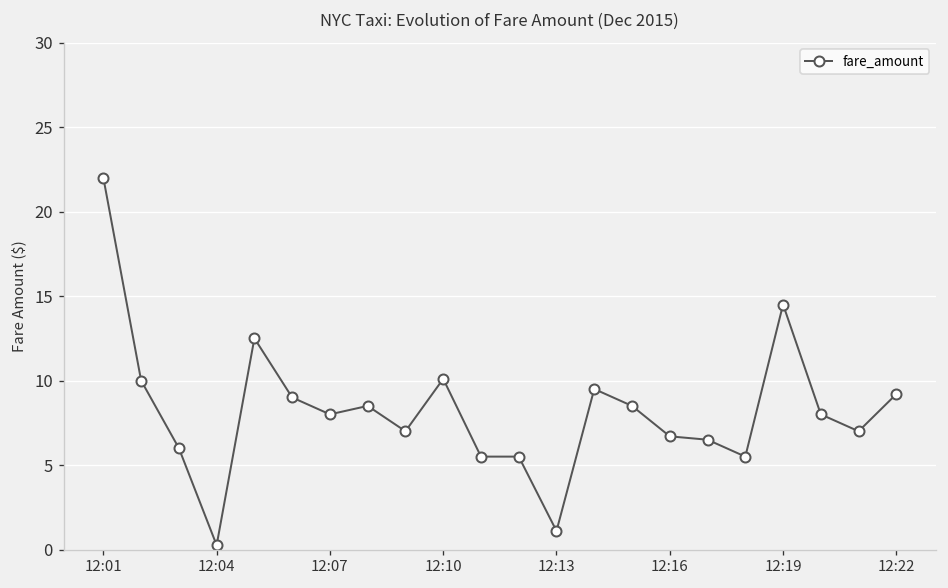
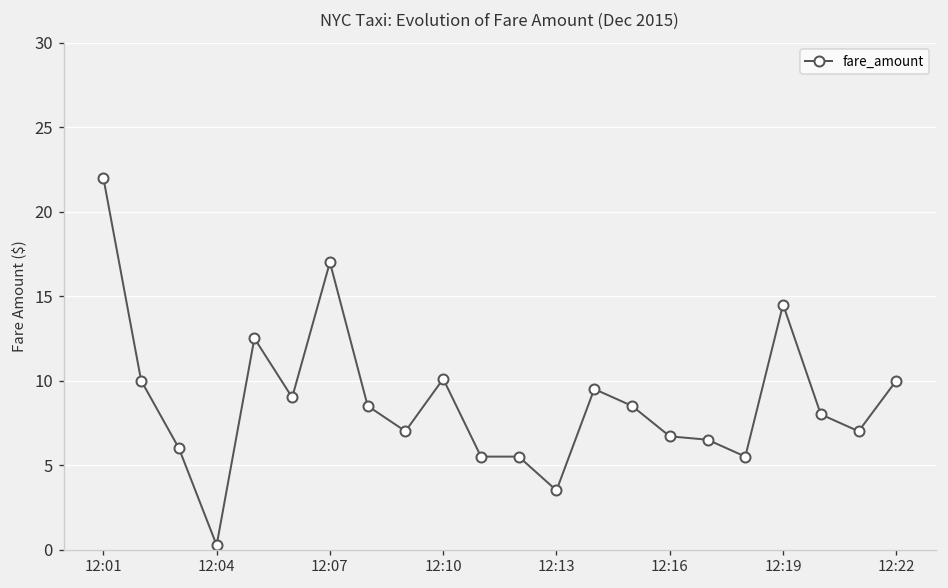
  {
    "12:01": 22.0,
    "12:04": 0.3,
-   "12:07": 8,
+   "12:07": 17,
    "12:10": 10.1,
-   "12:13": 1.1,
+   "12:13": 3.5,
    "12:16": 6.7,
    "12:19": 14.5,
-   "12:22": 9.2
+   "12:22": 10.0
  }
